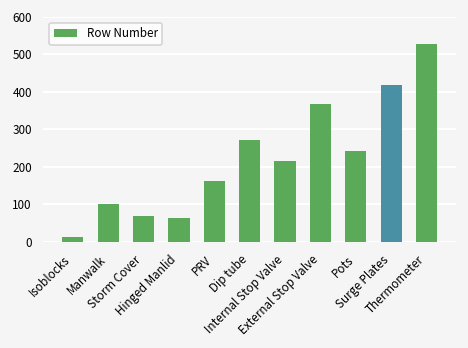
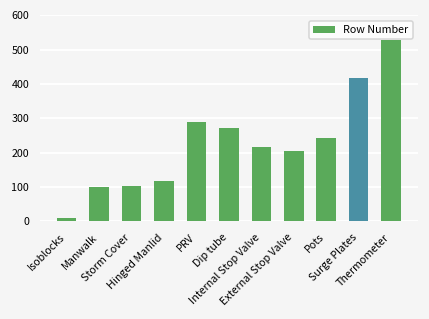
  {
    "Isoblocks": 10,
    "Manwalk": 100,
-   "Storm Cover": 70,
-   "Hinged Manlid": 60,
-   "PRV": 160,
+   "Storm Cover": 100,
+   "Hinged Manlid": 120,
+   "PRV": 290,
    "Dip tube": 270,
    "Internal Stop Valve": 220,
-   "External Stop Valve": 370,
+   "External Stop Valve": 210,
    "Pots": 240,
    "Surge Plates": 420,
    "Thermometer": 530
  }
